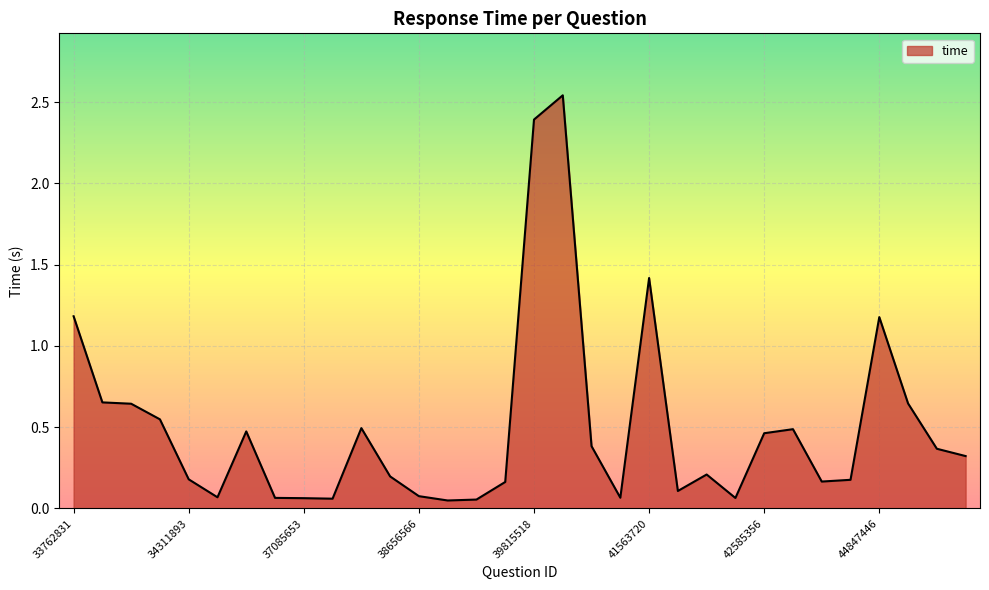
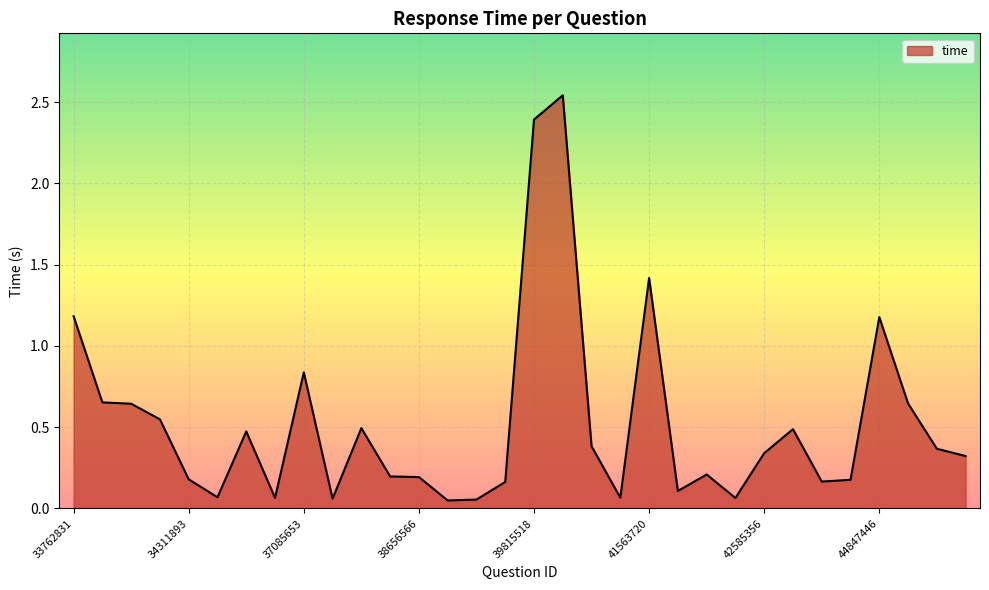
  {
    "33762831": 1.18,
    "34311893": 0.18,
-   "37085653": 0.06,
-   "38656566": 0.08,
+   "37085653": 0.84,
+   "38656566": 0.19,
    "39815518": 2.39,
    "41563720": 1.42,
-   "42585356": 0.46,
+   "42585356": 0.34,
    "44847446": 1.18
  }
